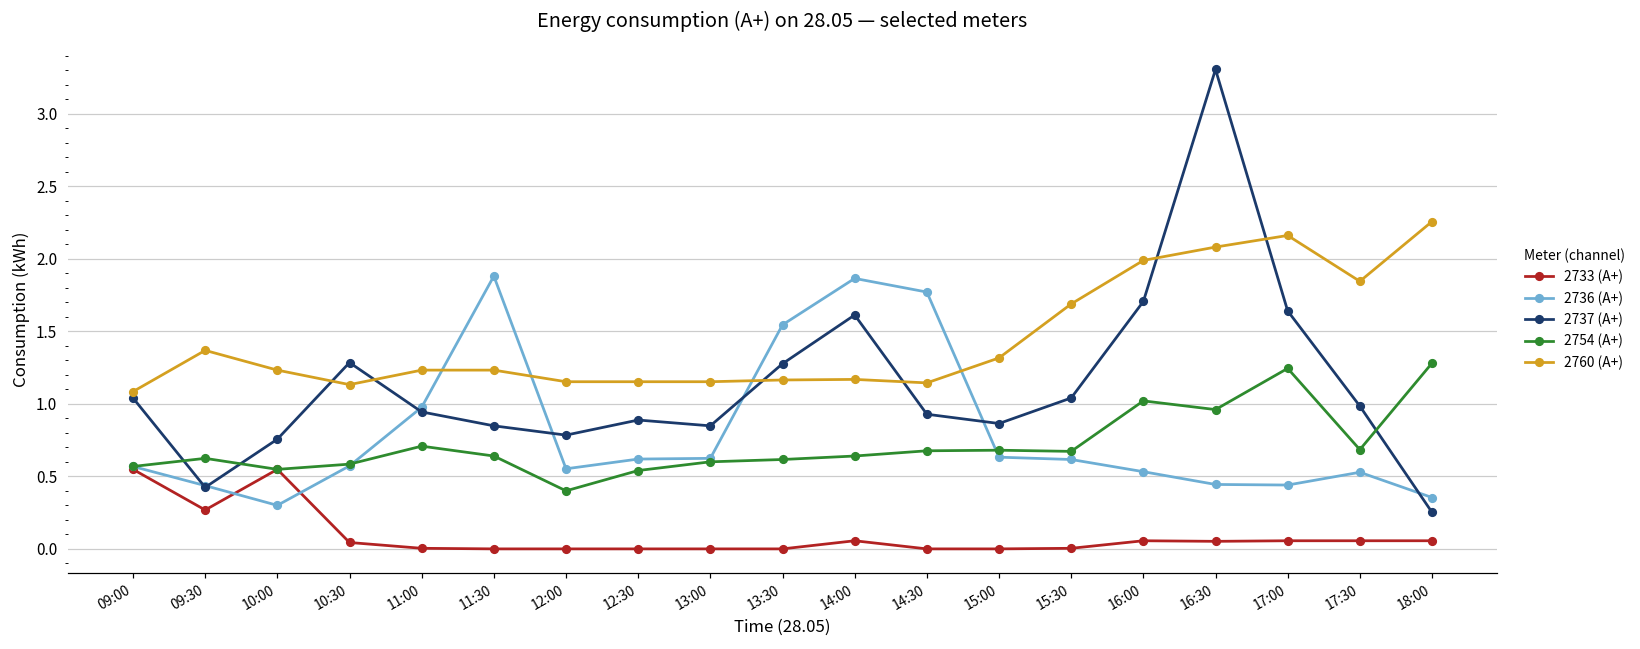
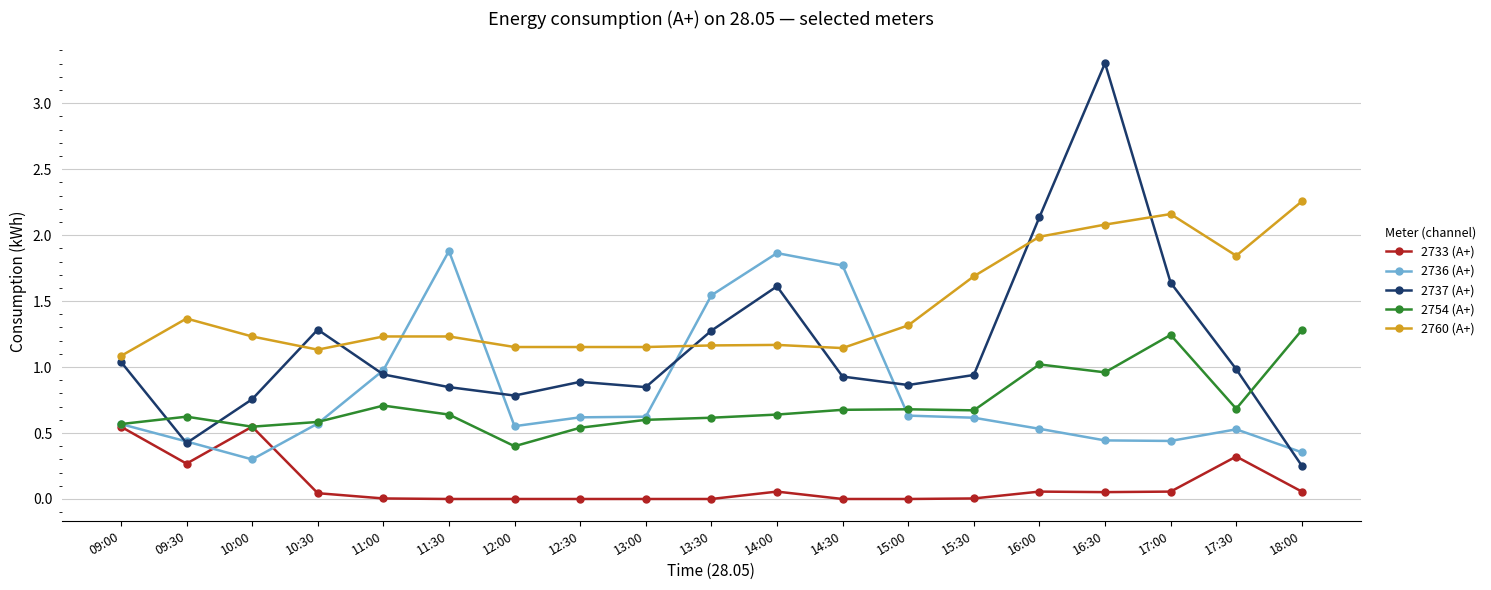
  {
    "2733 (А+)": {
      "09:00": 0.55,
      "09:30": 0.27,
      "10:30": 0.04,
      "11:00": 0.00,
      "11:30": 0.00,
      "12:00": 0.00,
      "12:30": 0.00,
      "13:00": 0.00,
      "13:30": 0.00,
      "14:00": 0.06,
      "14:30": 0.00,
      "15:00": 0.00,
      "15:30": 0.00,
      "16:00": 0.06,
      "16:30": 0.05,
      "17:00": 0.06,
-     "17:30": 0.06,
+     "17:30": 0.32,
      "18:00": 0.06
    },
    "2736 (А+)": {
      "10:00": 0.30,
      "11:00": 0.98,
      "11:30": 1.88,
      "12:00": 0.55,
      "12:30": 0.62,
      "13:00": 0.62,
      "13:30": 1.54,
      "14:00": 1.86,
      "14:30": 1.77,
      "15:00": 0.63,
      "15:30": 0.62,
      "16:00": 0.53,
      "16:30": 0.44,
      "17:00": 0.44,
      "17:30": 0.53,
      "18:00": 0.35
    },
    "2737 (А+)": {
      "09:00": 1.04,
      "10:00": 0.76,
      "10:30": 1.28,
      "11:00": 0.94,
      "11:30": 0.85,
      "12:00": 0.78,
      "12:30": 0.89,
      "13:00": 0.85,
      "13:30": 1.28,
      "14:00": 1.61,
      "14:30": 0.93,
      "15:00": 0.86,
-     "15:30": 1.04,
-     "16:00": 1.71,
+     "15:30": 0.94,
+     "16:00": 2.14,
      "16:30": 3.30,
      "17:00": 1.64,
      "17:30": 0.98,
      "18:00": 0.25
    },
    "2754 (А+)": {
      "09:30": 0.62,
      "11:00": 0.71,
      "11:30": 0.64,
      "12:00": 0.40,
      "12:30": 0.54,
      "13:00": 0.60,
      "13:30": 0.62,
      "14:00": 0.64,
      "14:30": 0.68,
      "15:00": 0.68,
      "15:30": 0.67,
      "16:00": 1.02,
      "16:30": 0.96,
      "17:00": 1.24,
      "17:30": 0.68,
      "18:00": 1.28
    },
    "2760 (А+)": {
      "09:00": 1.08,
      "09:30": 1.37,
      "10:00": 1.23,
      "10:30": 1.13,
      "11:00": 1.23,
      "11:30": 1.23,
      "12:00": 1.15,
      "12:30": 1.15,
      "13:00": 1.15,
      "13:30": 1.16,
      "14:00": 1.17,
      "14:30": 1.14,
      "15:00": 1.32,
      "15:30": 1.69,
      "16:00": 1.99,
      "16:30": 2.08,
      "17:00": 2.16,
      "17:30": 1.84,
      "18:00": 2.26
    }
  }
